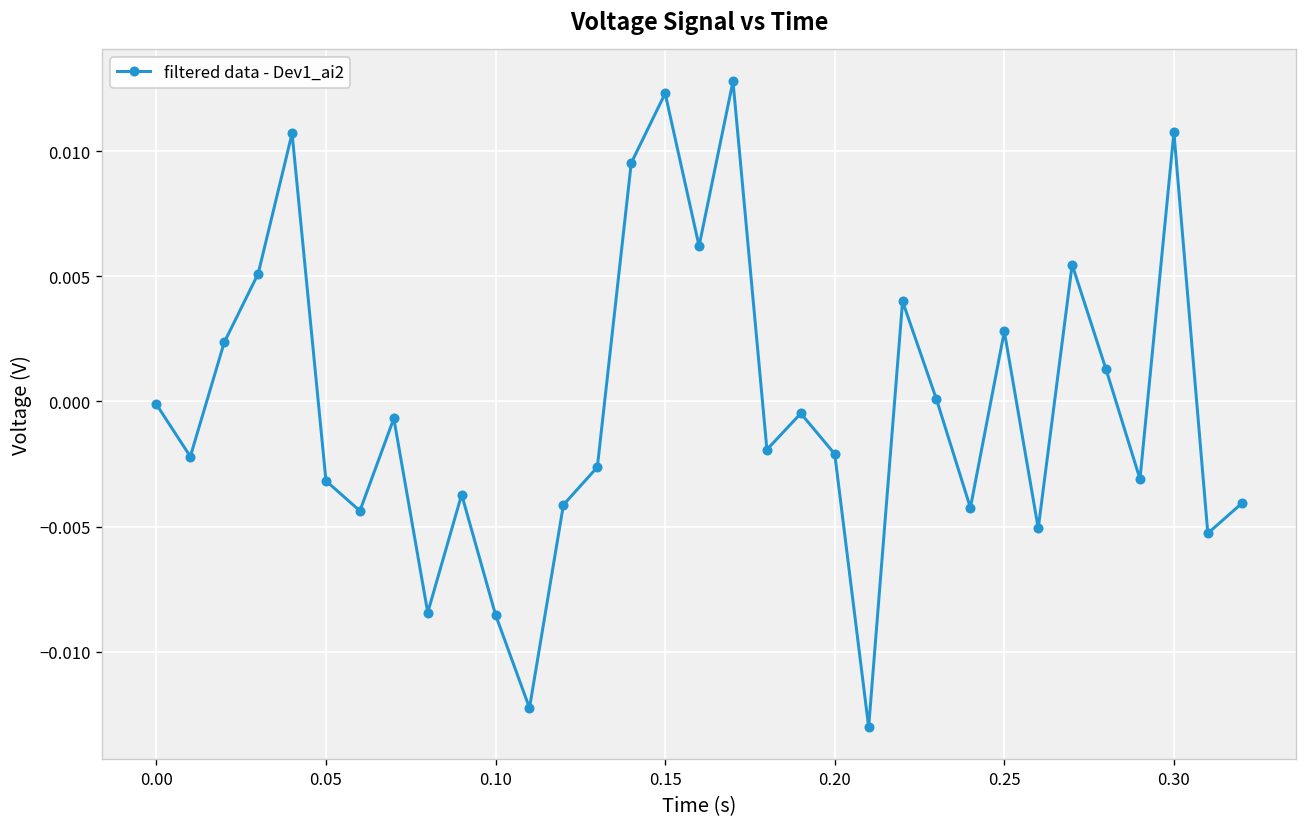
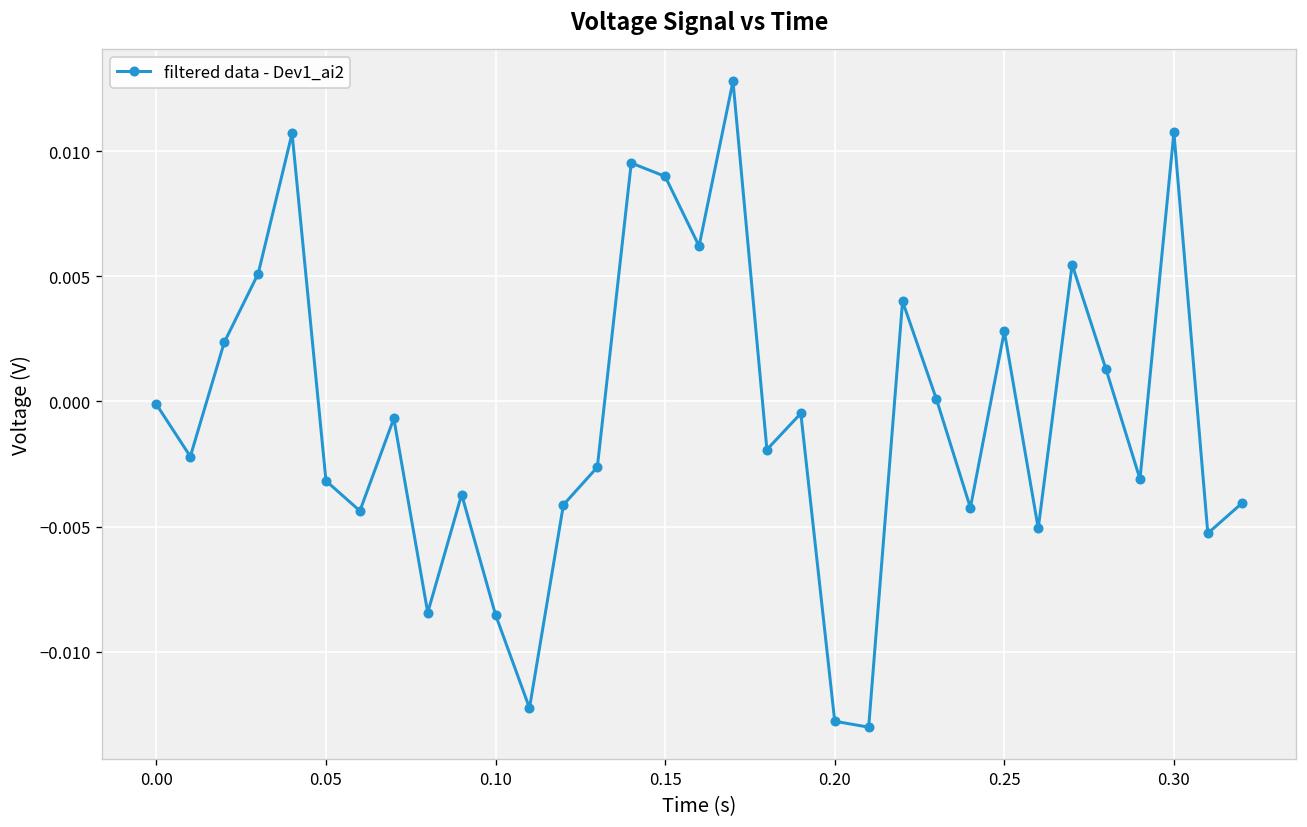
  {
    "0.00": -0.0001,
    "0.05": -0.0032,
    "0.10": -0.0085,
-   "0.15": 0.0123,
-   "0.20": -0.0021,
+   "0.15": 0.0090,
+   "0.20": -0.0128,
    "0.25": 0.0028,
    "0.30": 0.0107
  }
